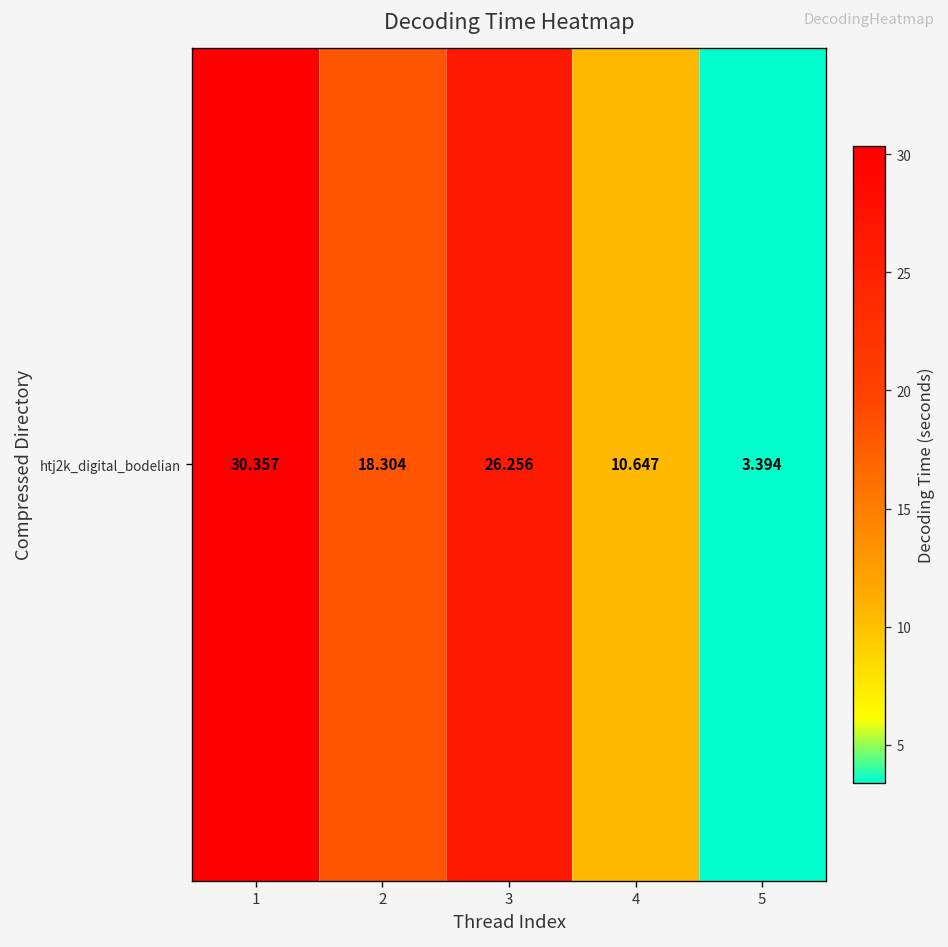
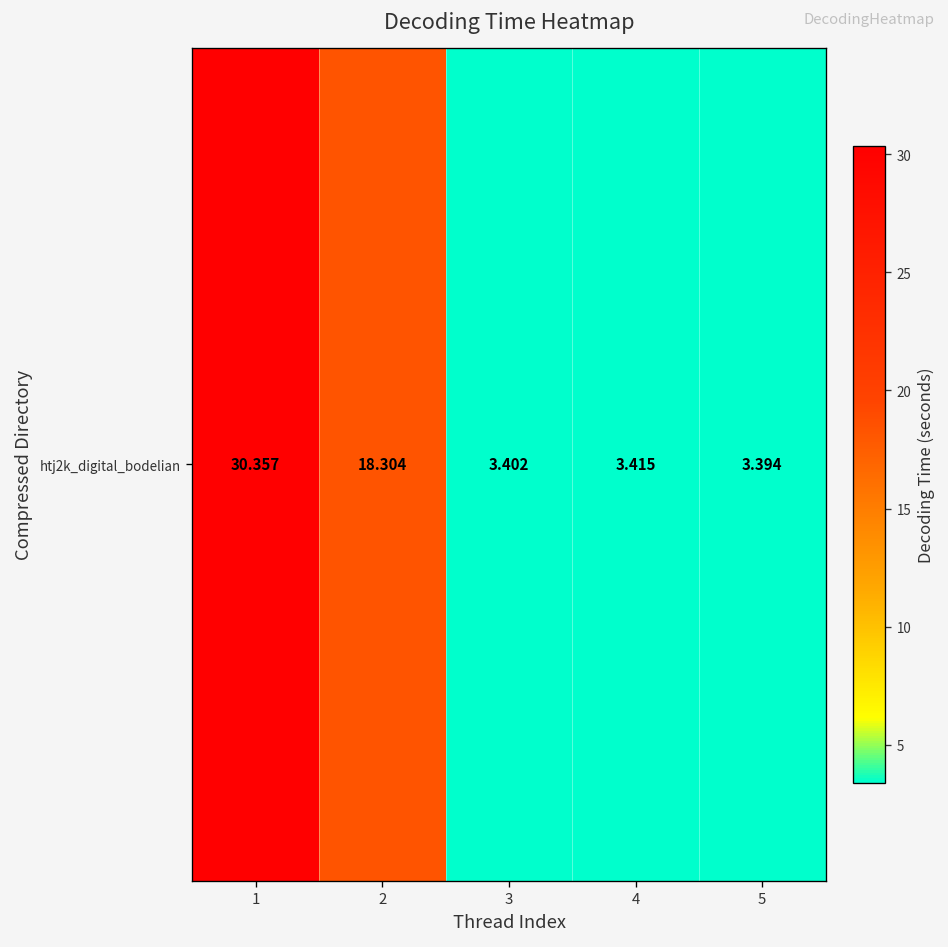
  {
    "htj2k_digital_bodelian": {
      "1": 30.357,
      "2": 18.304,
-     "3": 26.256,
-     "4": 10.647,
+     "3": 3.402,
+     "4": 3.415,
      "5": 3.394
    }
  }
